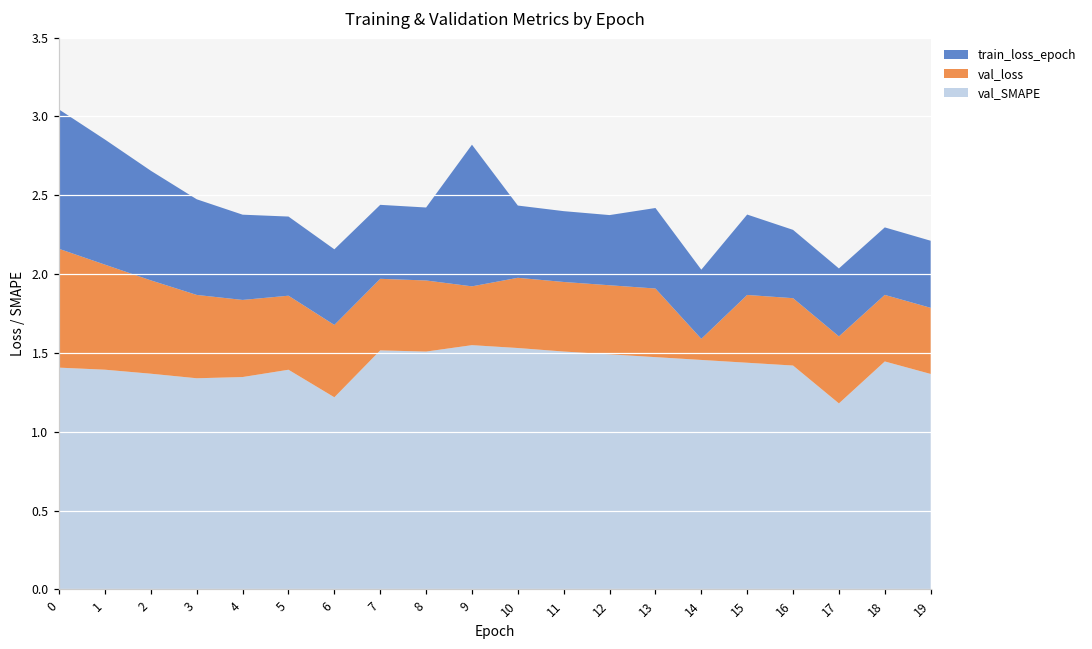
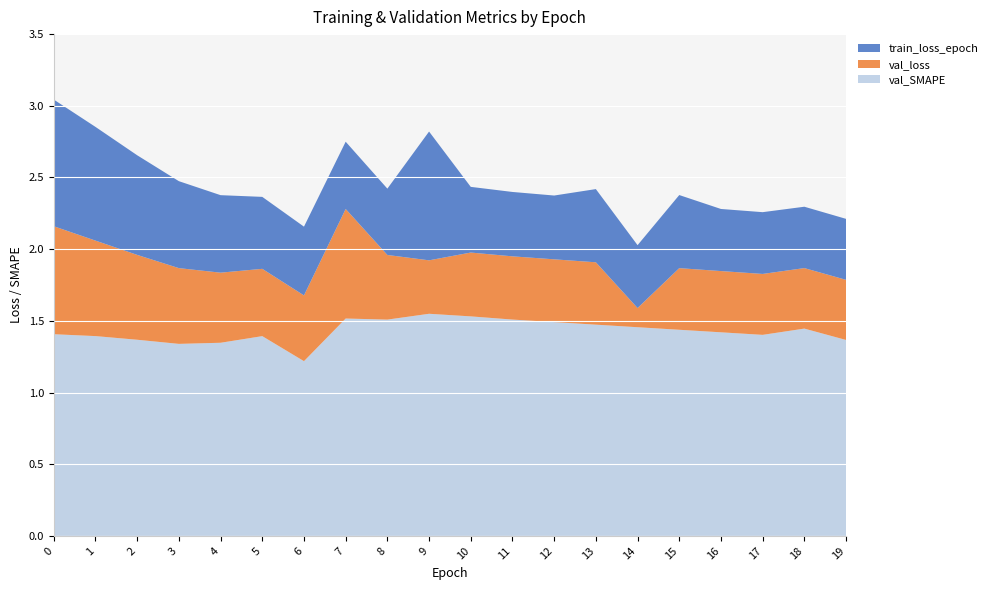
  {
    "val_SMAPE": {
      "0": 1.41,
      "1": 1.39,
      "2": 1.37,
      "3": 1.34,
      "4": 1.35,
      "5": 1.39,
      "6": 1.22,
      "7": 1.52,
      "8": 1.51,
      "9": 1.55,
      "10": 1.53,
      "11": 1.51,
      "12": 1.49,
      "13": 1.47,
      "14": 1.46,
      "15": 1.44,
      "16": 1.42,
-     "17": 1.18,
+     "17": 1.40,
      "18": 1.45,
      "19": 1.37
    },
    "val_loss": {
      "0": 0.75,
      "1": 0.67,
      "2": 0.59,
      "3": 0.53,
      "4": 0.49,
      "5": 0.47,
      "6": 0.46,
-     "7": 0.45,
+     "7": 0.76,
      "8": 0.45,
      "9": 0.37,
      "10": 0.45,
      "11": 0.44,
      "12": 0.44,
      "13": 0.44,
      "14": 0.13,
      "15": 0.43,
      "16": 0.43,
      "17": 0.42,
      "18": 0.42,
      "19": 0.42
    },
    "train_loss_epoch": {
      "0": 0.88,
      "1": 0.79,
      "2": 0.69,
      "3": 0.61,
      "4": 0.54,
      "5": 0.50,
      "6": 0.48,
      "7": 0.47,
      "8": 0.46,
      "9": 0.90,
      "10": 0.46,
      "11": 0.45,
      "12": 0.45,
      "13": 0.51,
      "14": 0.44,
      "15": 0.51,
      "16": 0.43,
      "17": 0.43,
      "18": 0.43,
      "19": 0.43
    }
  }
